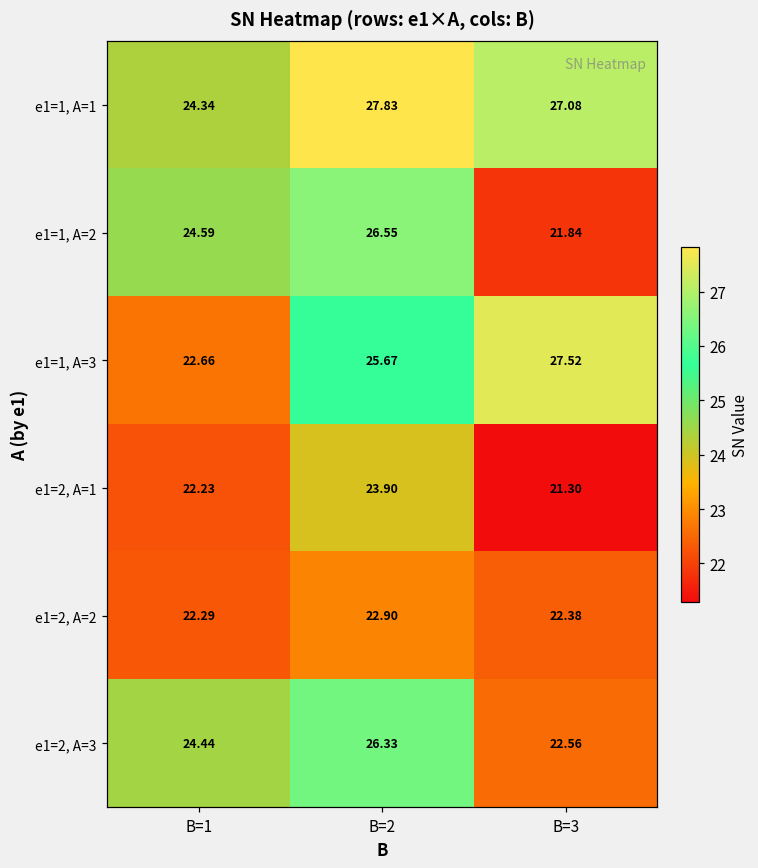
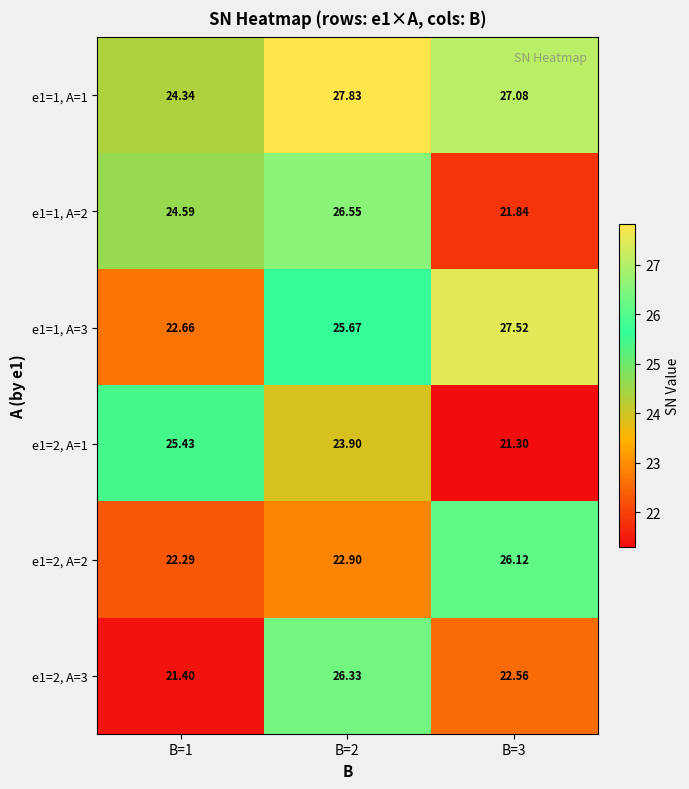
  {
    "e1=1, A=1": {
      "B=1": 24.34,
      "B=2": 27.83
    },
    "e1=1, A=2": {
      "B=1": 24.59,
      "B=2": 26.55,
      "B=3": 21.84
    },
    "e1=1, A=3": {
      "B=1": 22.66,
      "B=2": 25.67,
      "B=3": 27.52
    },
    "e1=2, A=1": {
-     "B=1": 22.23,
+     "B=1": 25.43,
      "B=2": 23.90,
      "B=3": 21.30
    },
    "e1=2, A=2": {
      "B=1": 22.29,
      "B=2": 22.90,
-     "B=3": 22.38
+     "B=3": 26.12
    },
    "e1=2, A=3": {
-     "B=1": 24.44,
+     "B=1": 21.40,
      "B=2": 26.33,
      "B=3": 22.56
    }
  }
